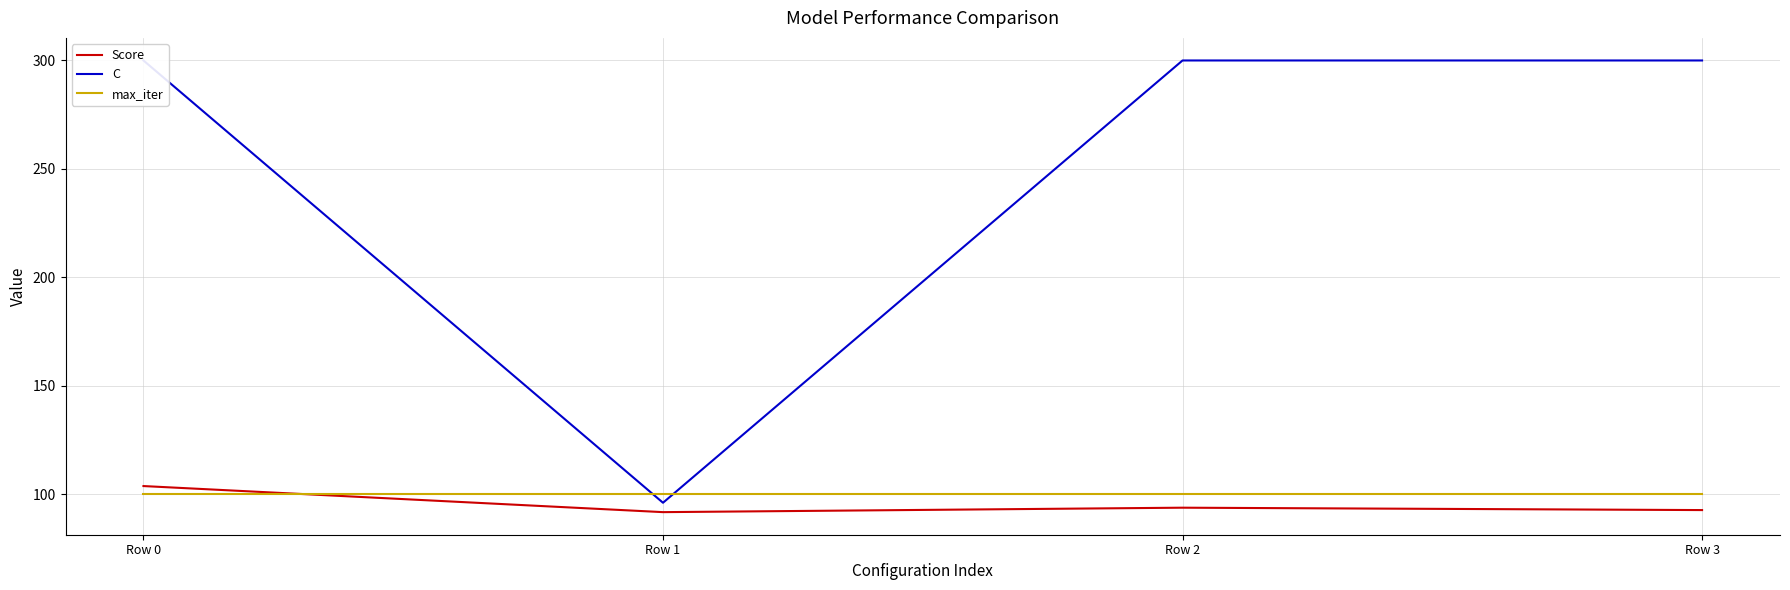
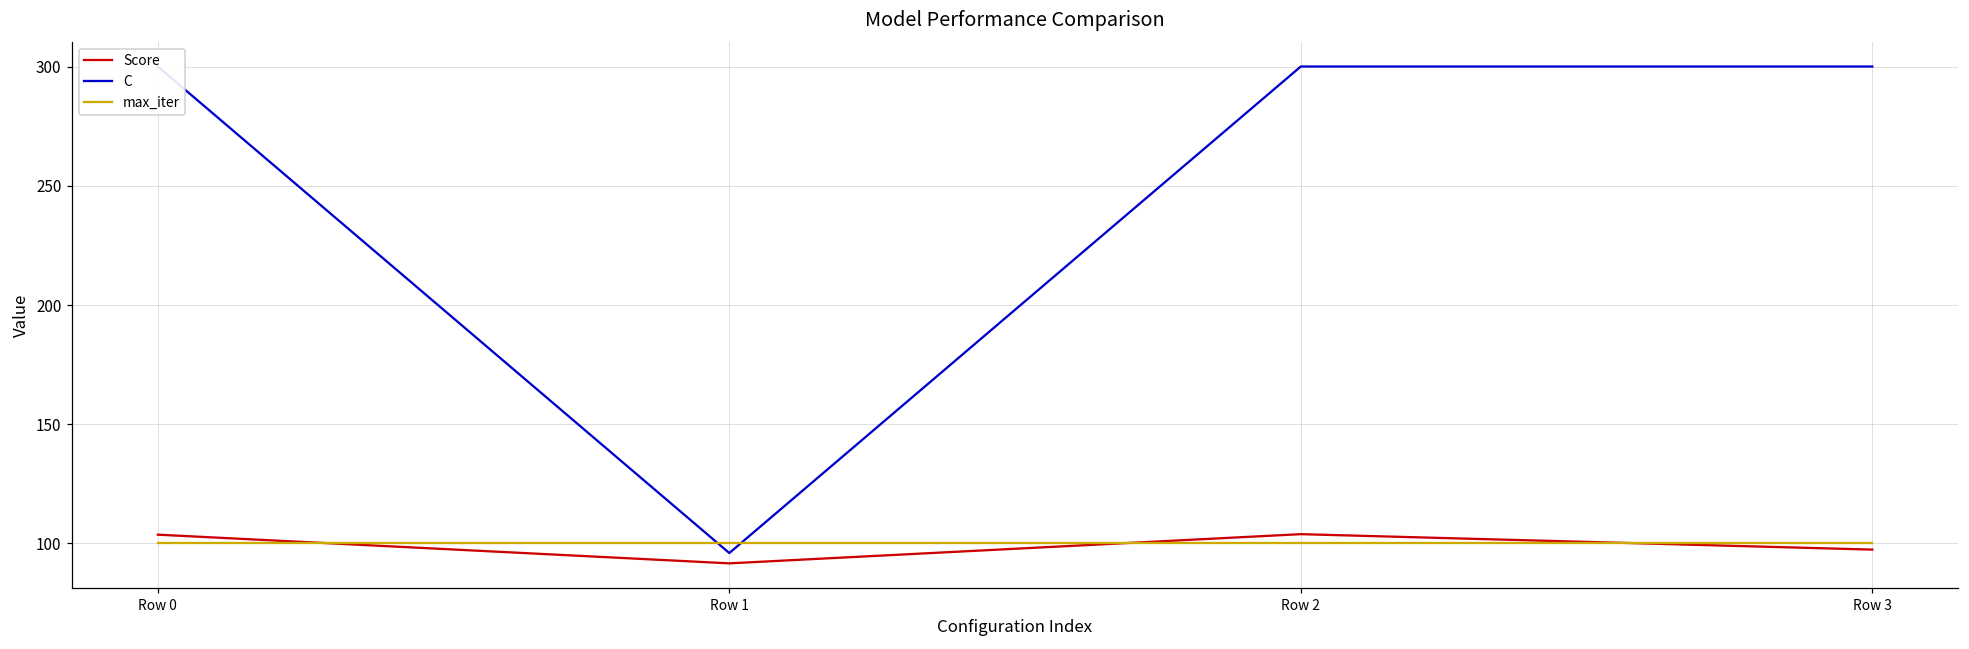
  {
    "Score": {
      "Row 0": 104,
      "Row 1": 92,
-     "Row 2": 94,
-     "Row 3": 93
+     "Row 2": 104,
+     "Row 3": 97
    },
    "C": {
      "Row 1": 96,
      "Row 2": 300,
      "Row 3": 300
    },
    "max_iter": {
      "Row 0": 100,
      "Row 1": 100,
      "Row 2": 100,
      "Row 3": 100
    }
  }
